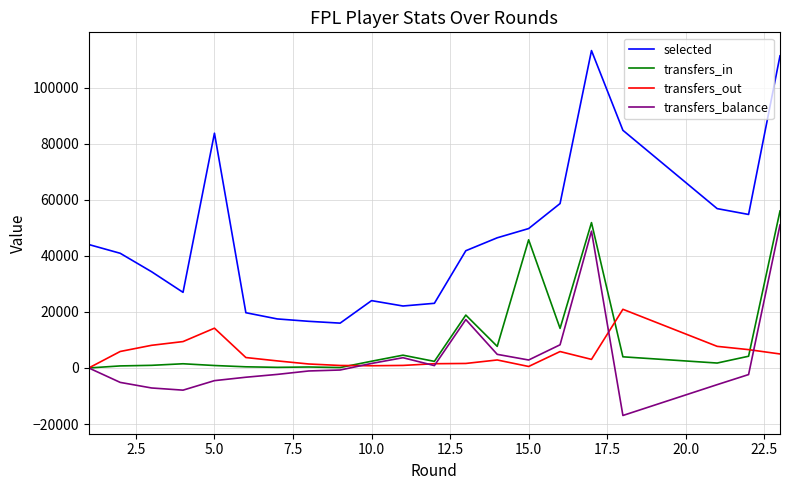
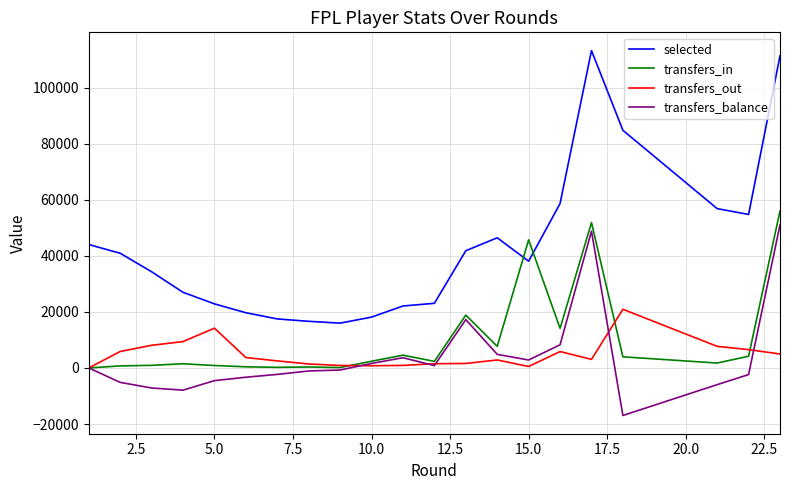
  {
    "selected": {
-     "5.0": 84000,
-     "10.0": 24000,
-     "15.0": 50000
+     "5.0": 23000,
+     "10.0": 18000,
+     "15.0": 38000
    },
    "transfers_in": {
      "5.0": 1000,
      "15.0": 46000
    },
    "transfers_out": {
      "5.0": 14000,
      "15.0": 1000
    },
    "transfers_balance": {
      "5.0": -5000,
      "15.0": 3000
    }
  }
